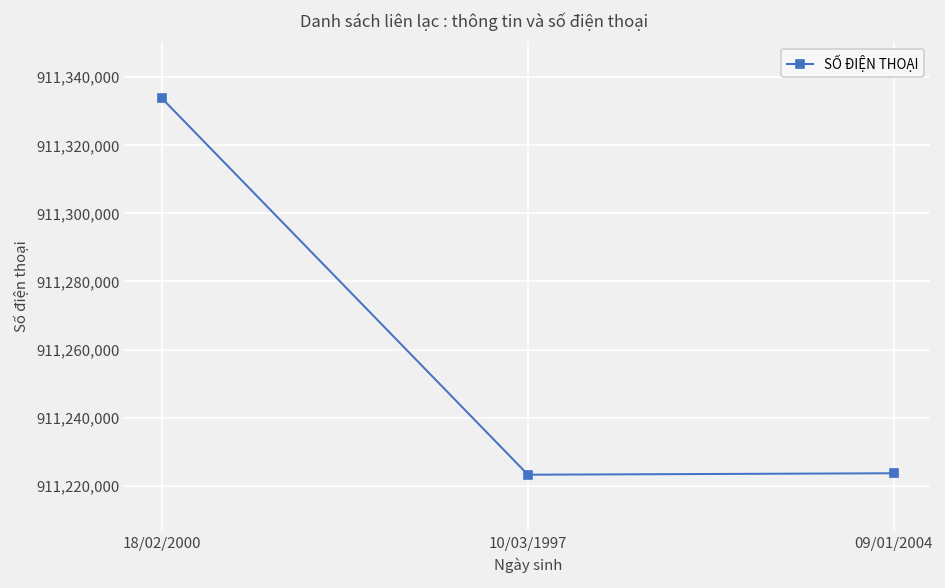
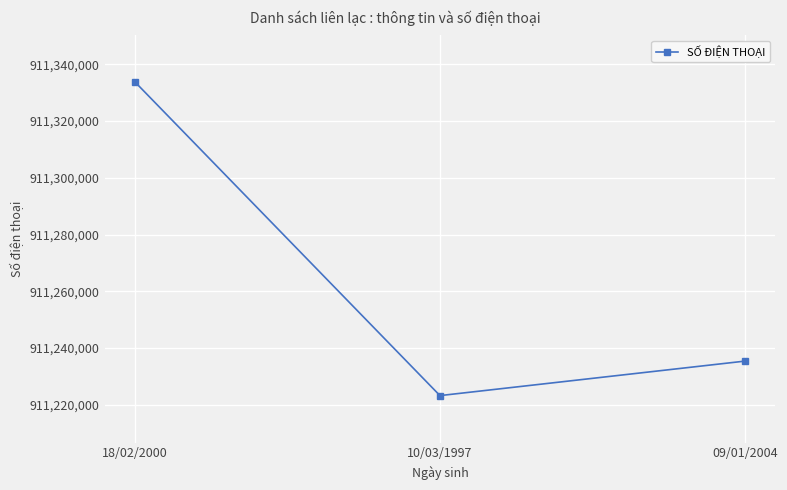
  {
    "18/02/2000": "911,334,000",
    "10/03/1997": "911,223,000",
-   "09/01/2004": "911,224,000"
+   "09/01/2004": "911,235,000"
  }
